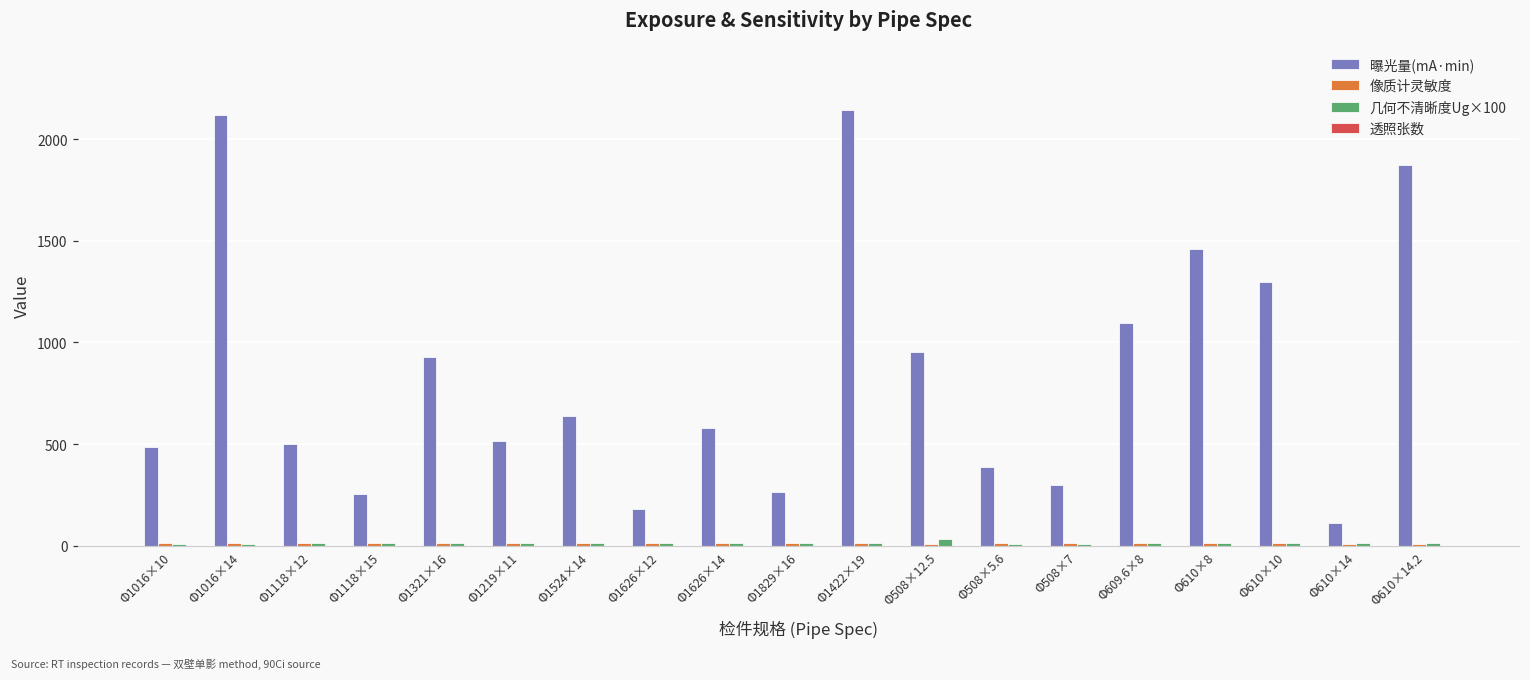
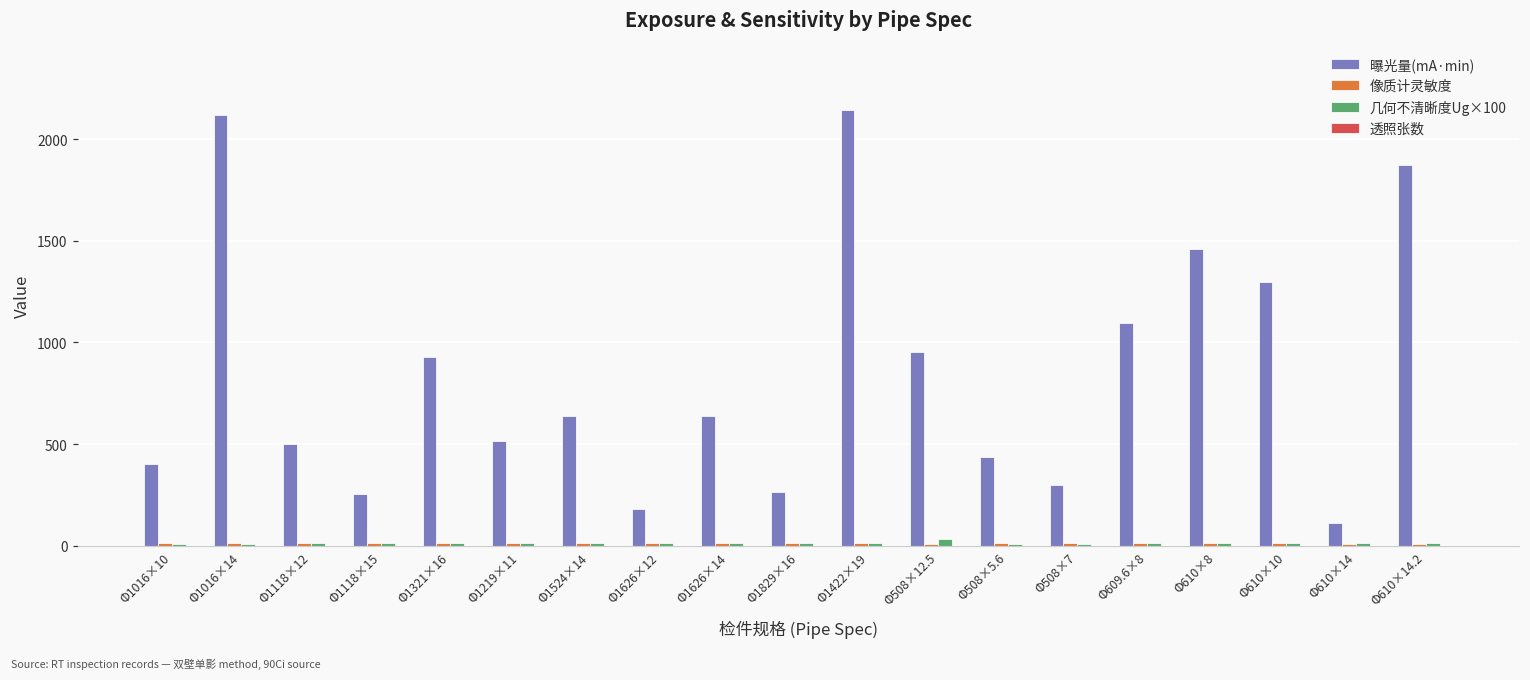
  {
    "曝光量(mA·min)": {
-     "Φ1016×10": 490,
+     "Φ1016×10": 400,
      "Φ1016×14": 2120,
      "Φ1118×12": 500,
      "Φ1118×15": 260,
      "Φ1321×16": 930,
      "Φ1219×11": 510,
      "Φ1524×14": 640,
      "Φ1626×12": 180,
-     "Φ1626×14": 580,
+     "Φ1626×14": 640,
      "Φ1829×16": 270,
      "Φ1422×19": 2140,
      "Φ508×12.5": 950,
-     "Φ508×5.6": 390,
+     "Φ508×5.6": 440,
      "Φ508×7": 300,
      "Φ609.6×8": 1090,
      "Φ610×8": 1460,
      "Φ610×10": 1300,
      "Φ610×14": 110,
      "Φ610×14.2": 1870
    },
    "几何不清晰度Ug×100": {
      "Φ508×12.5": 30
    }
  }
